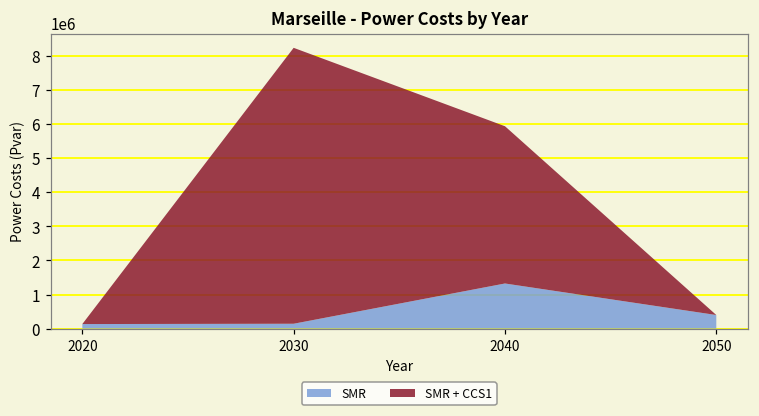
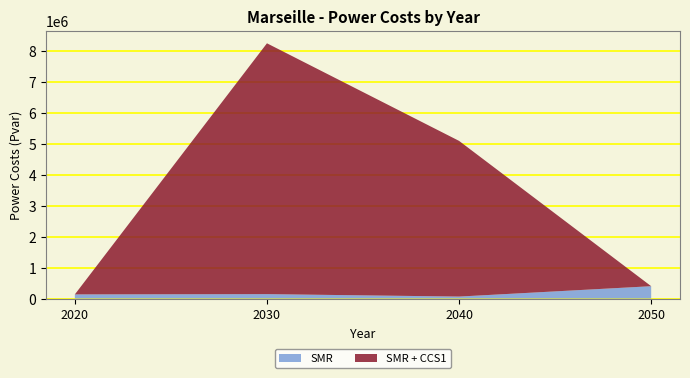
  {
    "SMR": {
      "2030": 100000,
-     "2040": 1300000
+     "2040": 100000
    },
    "SMR + CCS1": {
      "2030": 8100000,
-     "2040": 4600000
+     "2040": 5000000
    }
  }
